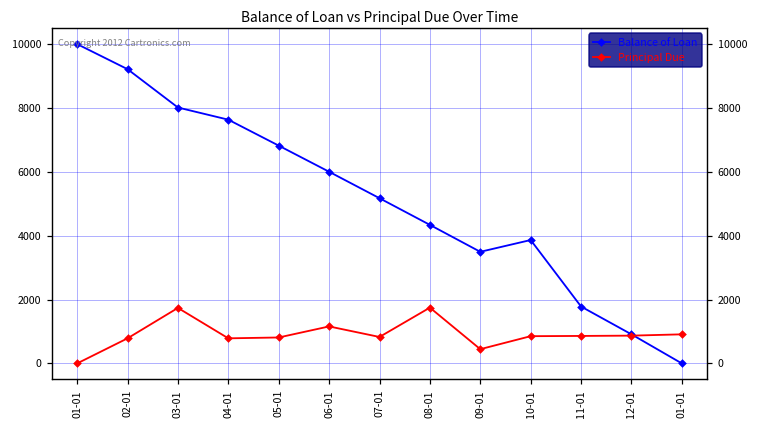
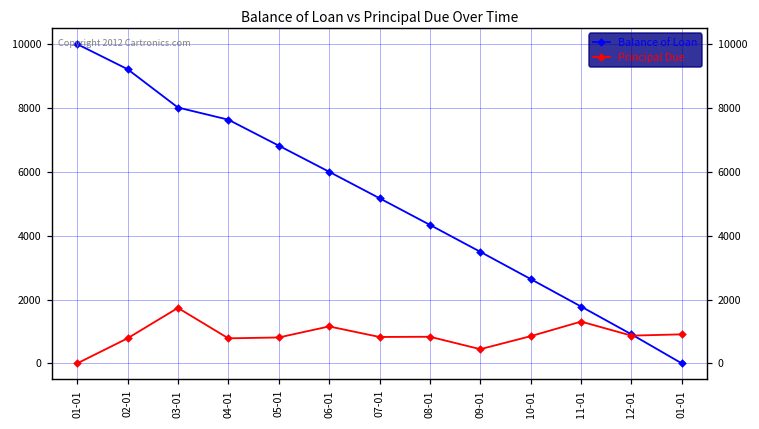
  {
    "Balance of Loan": {
      "02-01": 9200,
      "03-01": 8000,
      "04-01": 7600,
      "05-01": 6800,
      "06-01": 6000,
      "07-01": 5200,
      "08-01": 4300,
      "09-01": 3500,
-     "10-01": 3900,
+     "10-01": 2600,
      "11-01": 1800
    },
    "Principal Due": {
      "02-01": 800,
      "03-01": 1700,
      "04-01": 800,
      "05-01": 800,
      "06-01": 1200,
      "07-01": 800,
-     "08-01": 1700,
+     "08-01": 800,
      "09-01": 400,
      "10-01": 900,
-     "11-01": 900
+     "11-01": 1300
    }
  }
